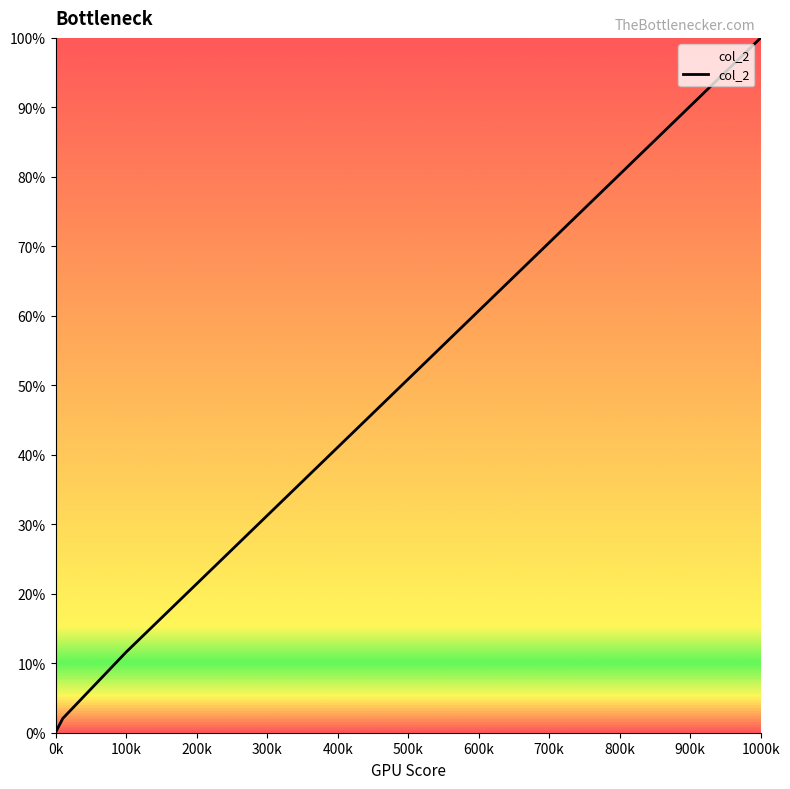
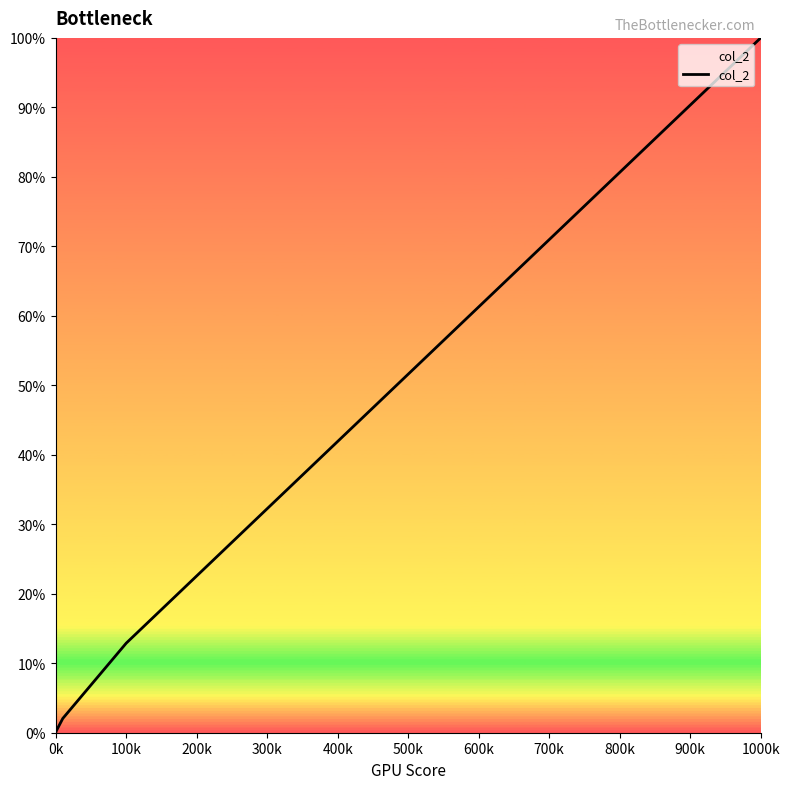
  {
    "0k": "0%",
-   "100k": "12%",
+   "100k": "13%",
    "1000k": "100%"
  }
